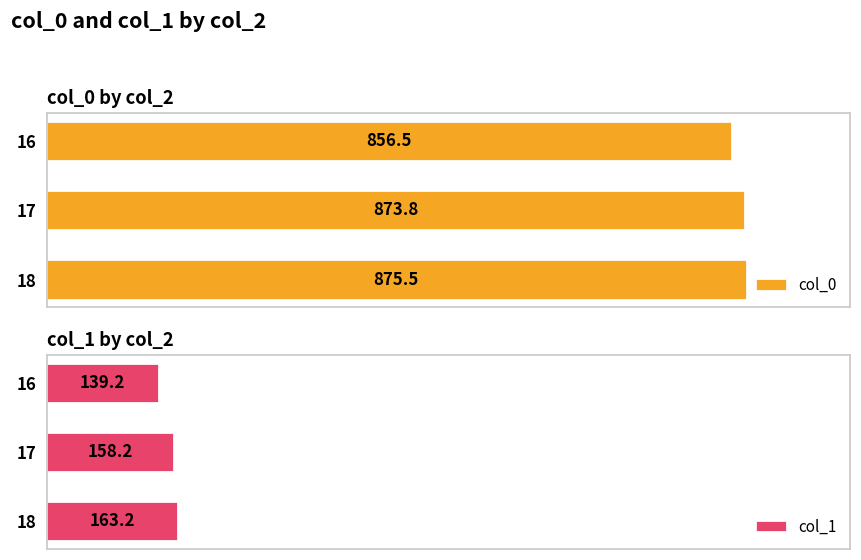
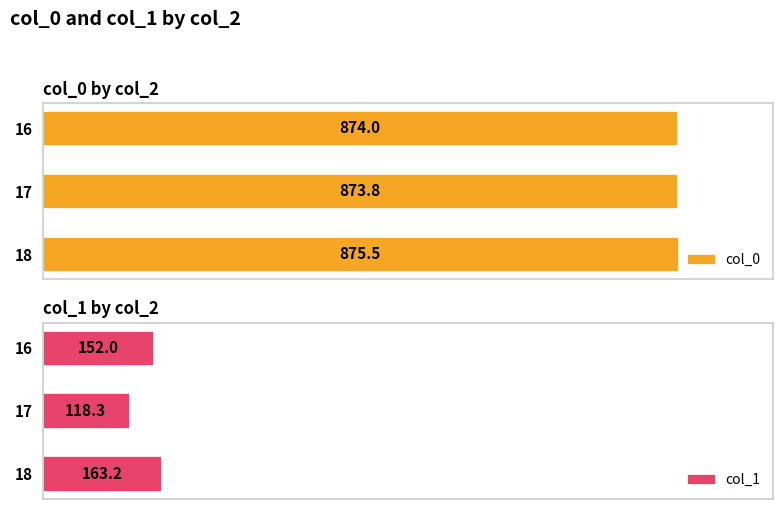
  {
    "col_0 by col_2": {
-     "16": 856.5,
+     "16": 874.0,
      "17": 873.8,
      "18": 875.5
    },
    "col_1 by col_2": {
-     "16": 139.2,
-     "17": 158.2,
+     "16": 152.0,
+     "17": 118.3,
      "18": 163.2
    }
  }
